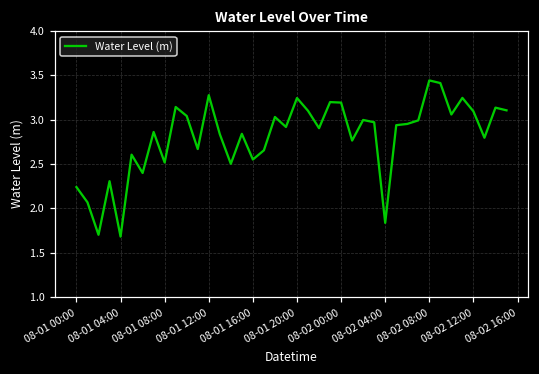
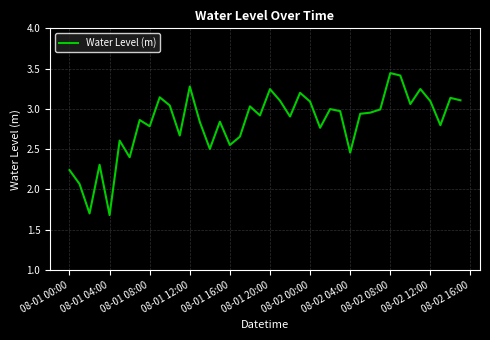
  {
    "08-01 00:00": 2.2,
    "08-01 04:00": 1.7,
-   "08-01 08:00": 2.5,
+   "08-01 08:00": 2.8,
    "08-01 12:00": 3.3,
    "08-01 16:00": 2.6,
    "08-01 20:00": 3.2,
-   "08-02 00:00": 3.2,
-   "08-02 04:00": 1.8,
+   "08-02 00:00": 3.1,
+   "08-02 04:00": 2.5,
    "08-02 08:00": 3.4,
    "08-02 12:00": 3.1
  }
